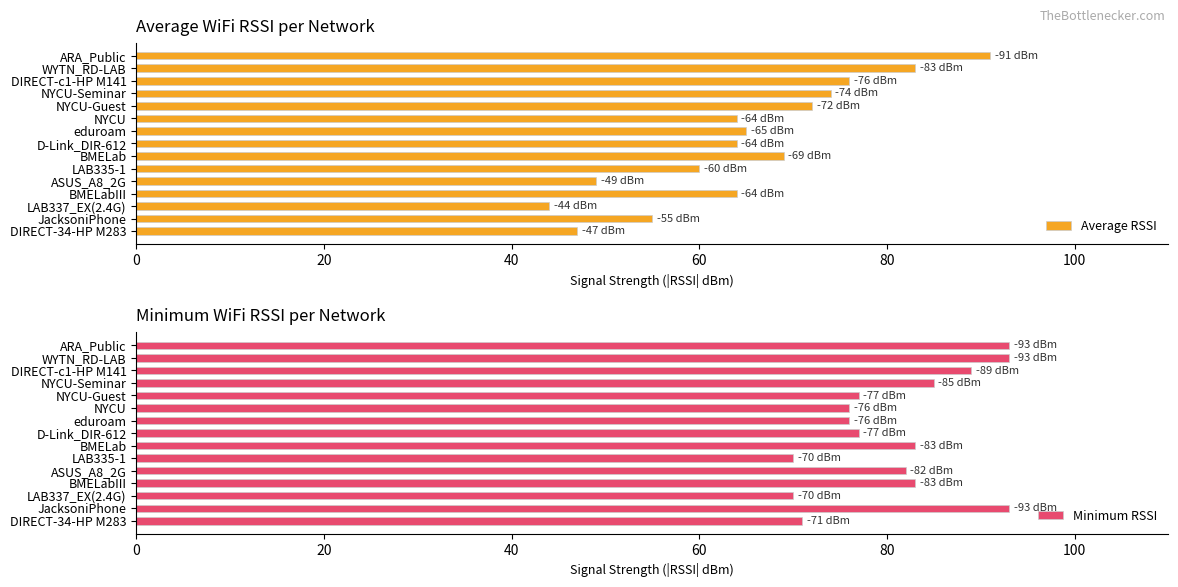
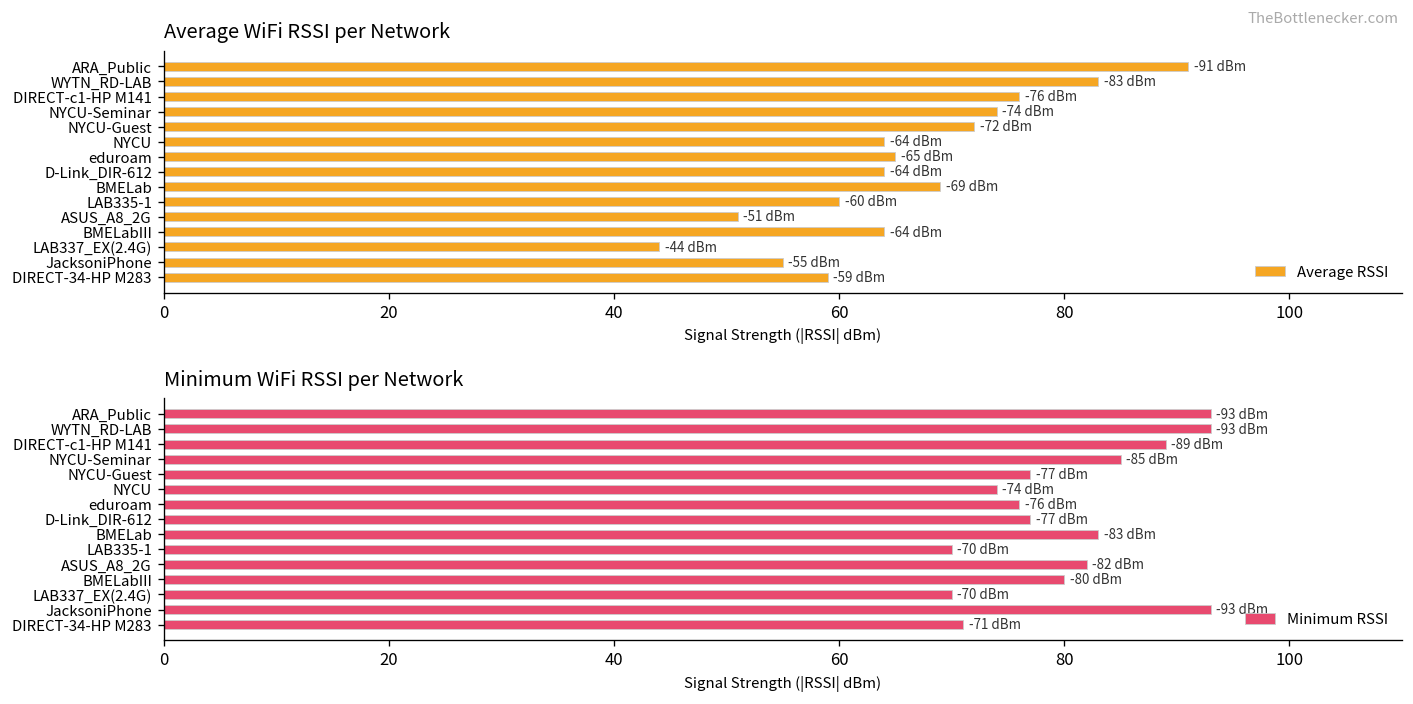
  {
    "Average WiFi RSSI per Network": {
-     "ASUS_A8_2G": -49,
-     "DIRECT-34-HP M283": -47
+     "ASUS_A8_2G": -51,
+     "DIRECT-34-HP M283": -59
    },
    "Minimum WiFi RSSI per Network": {
-     "NYCU": -76,
-     "BMELabIII": -83
+     "NYCU": -74,
+     "BMELabIII": -80
    }
  }
